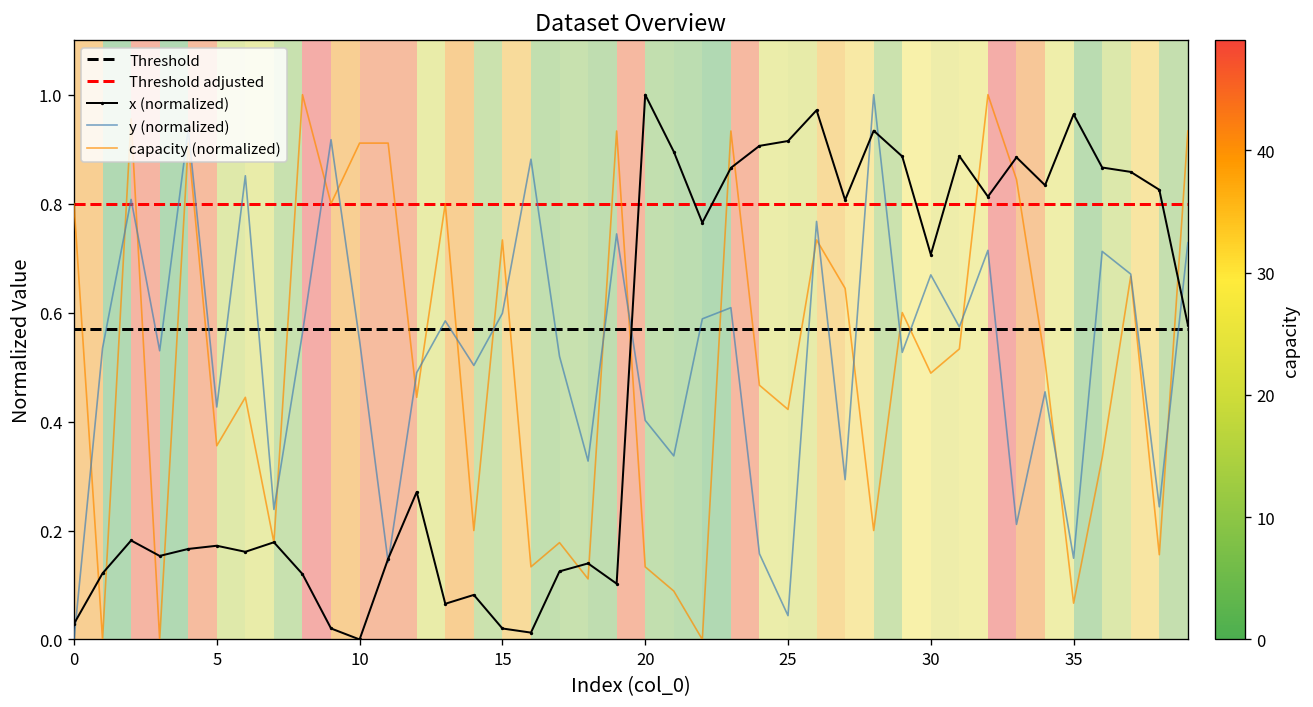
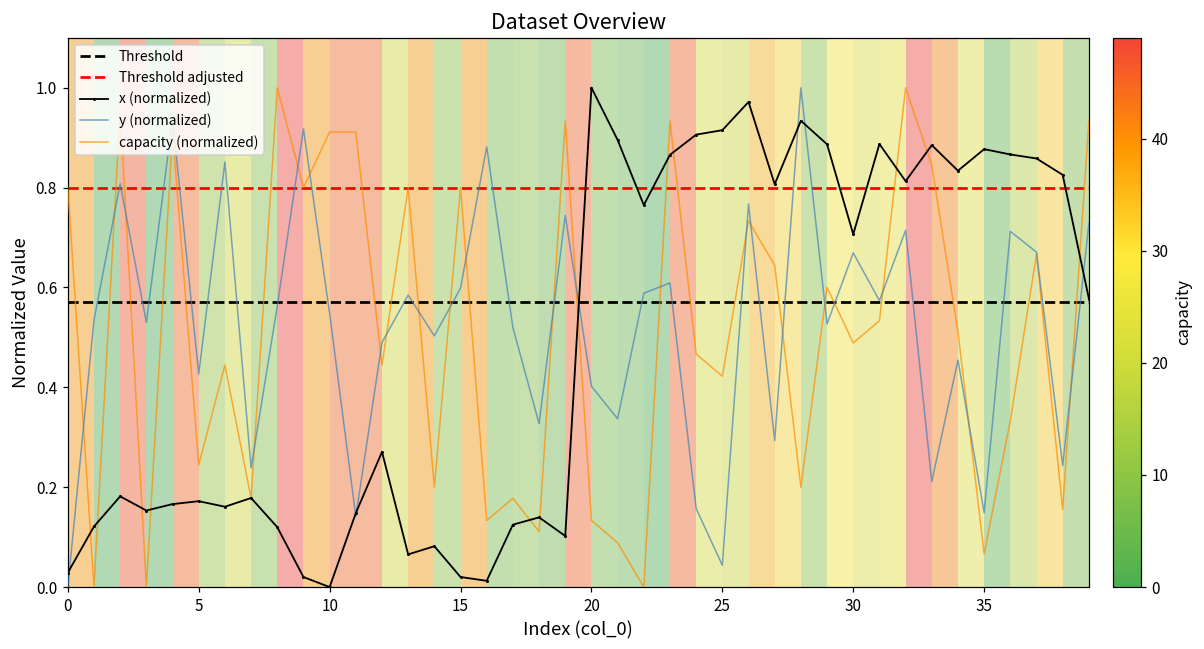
  {
    "x (normalized)": {
      "0": 0.03,
      "5": 0.17,
      "10": 0.00,
      "15": 0.02,
      "20": 1.00,
      "25": 0.91,
      "30": 0.71,
-     "35": 0.96
+     "35": 0.88
    },
    "y (normalized)": {
      "0": 0.00,
      "5": 0.43,
      "10": 0.55,
      "15": 0.60,
      "20": 0.40,
      "25": 0.04,
      "30": 0.67,
      "35": 0.15
    },
    "capacity (normalized)": {
      "0": 0.80,
-     "5": 0.36,
+     "5": 0.24,
      "10": 0.91,
-     "15": 0.73,
+     "15": 0.80,
      "20": 0.13,
      "25": 0.42,
      "30": 0.49,
      "35": 0.07
    }
  }
